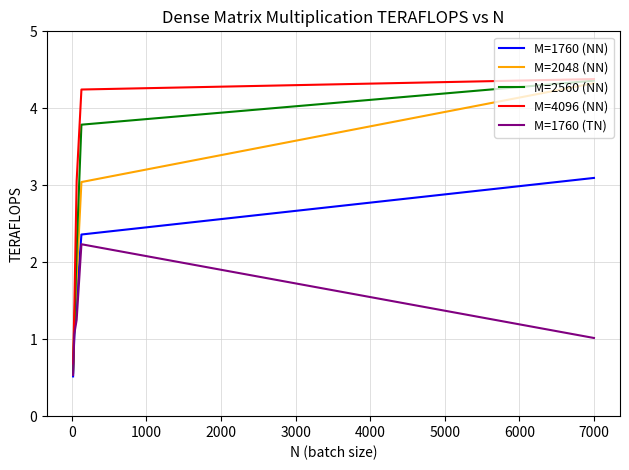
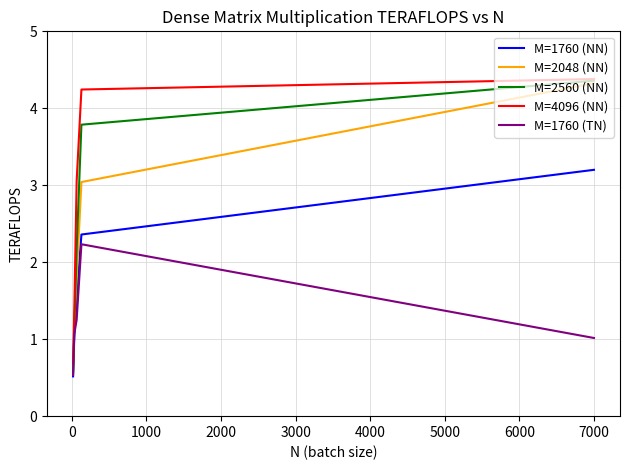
  {
    "M=1760 (NN)": {
-     "7000": 3.1
+     "7000": 3.2
    },
    "M=1760 (TN)": {
      "7000": 1.0
    }
  }
